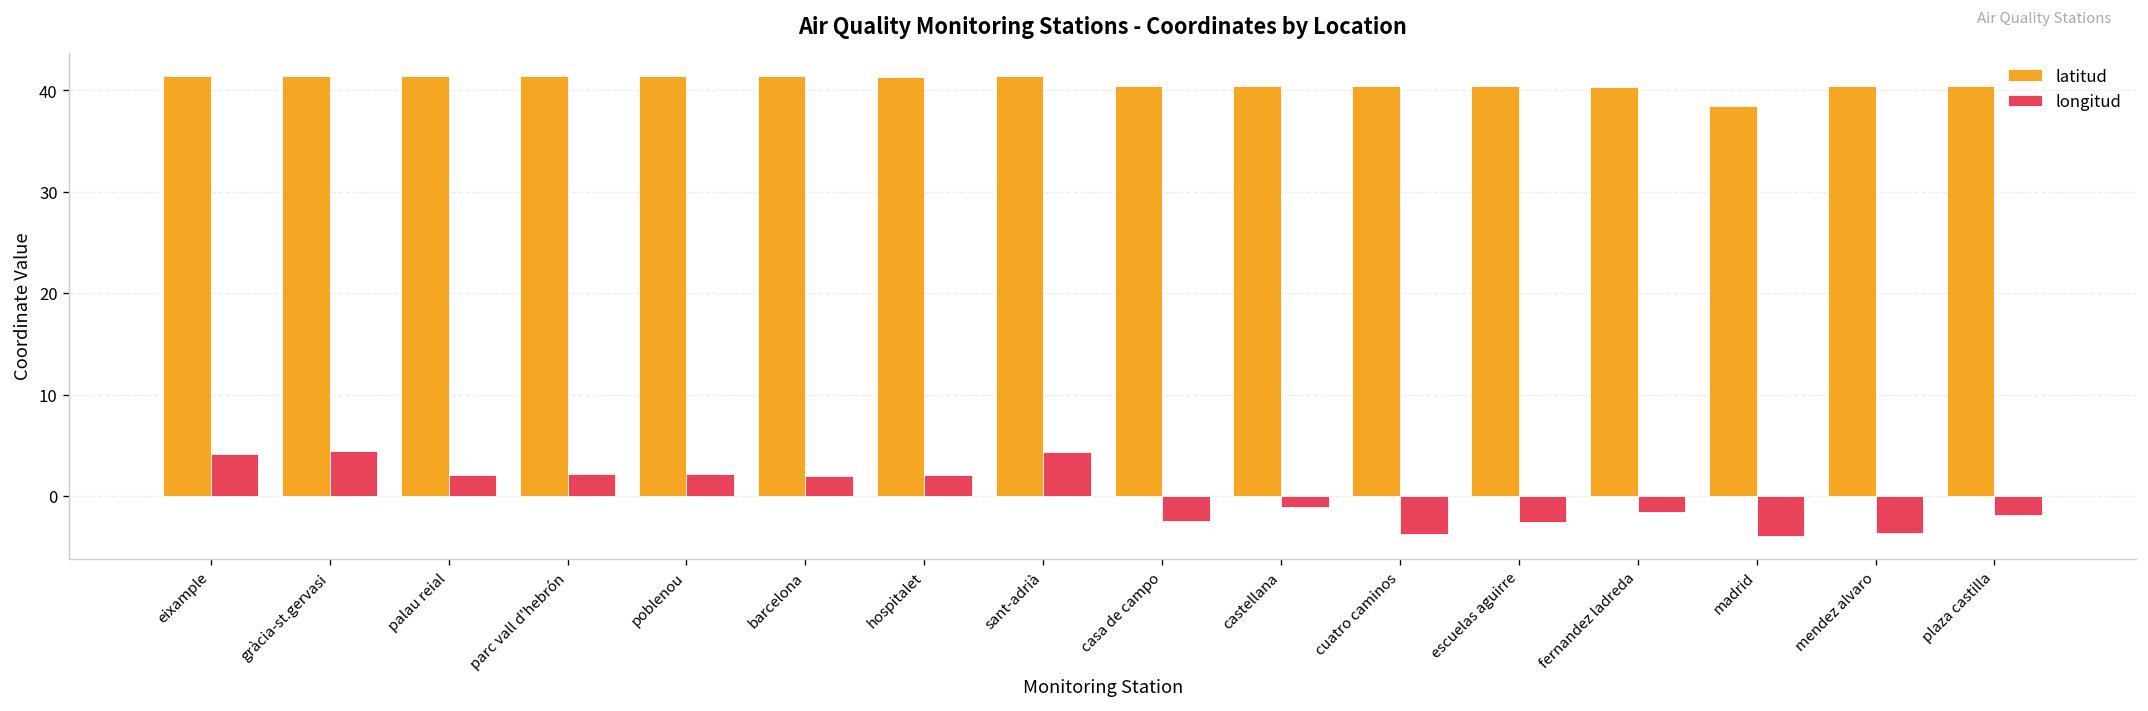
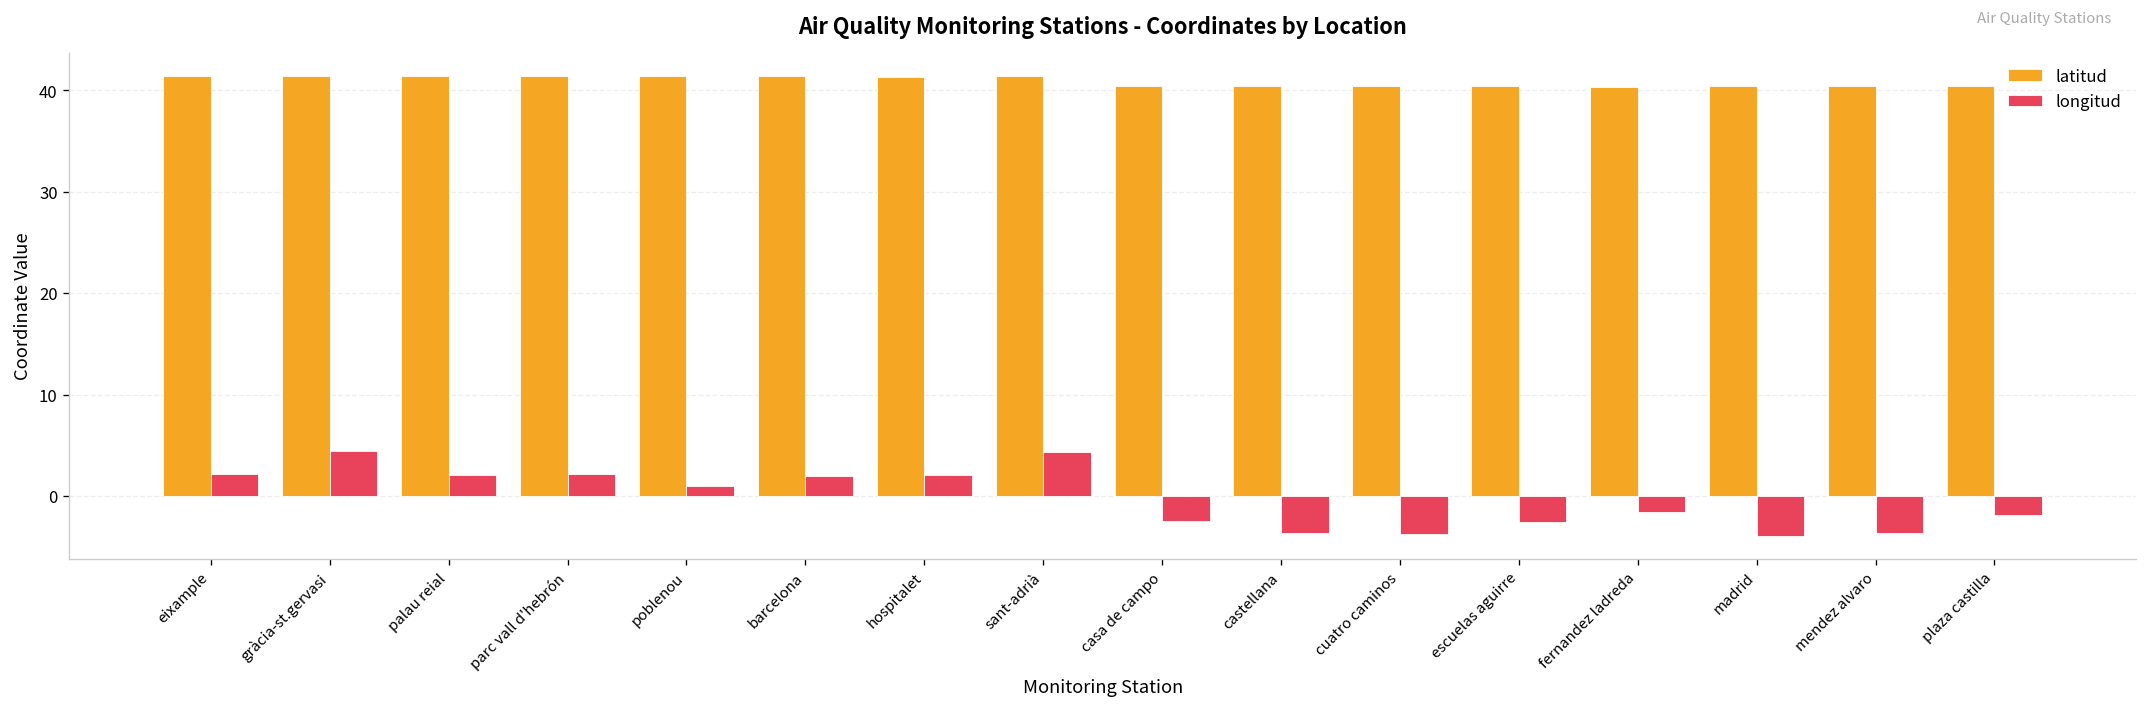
  {
    "latitud": {
      "eixample": 41,
      "gràcia-st.gervasi": 41,
      "palau reial": 41,
      "parc vall d'hebrón": 41,
      "poblenou": 41,
      "barcelona": 41,
      "hospitalet": 41,
      "sant-adrià": 41,
      "casa de campo": 40,
      "castellana": 40,
      "cuatro caminos": 40,
      "escuelas aguirre": 40,
      "fernandez ladreda": 40,
-     "madrid": 38,
+     "madrid": 40,
      "mendez alvaro": 40,
      "plaza castilla": 40
    },
    "longitud": {
-     "eixample": 4,
+     "eixample": 2,
      "gràcia-st.gervasi": 4,
      "palau reial": 2,
      "parc vall d'hebrón": 2,
-     "poblenou": 2,
+     "poblenou": 1,
      "barcelona": 2,
      "hospitalet": 2,
      "sant-adrià": 4,
      "casa de campo": -2,
-     "castellana": -1,
+     "castellana": -4,
      "cuatro caminos": -4,
      "escuelas aguirre": -3,
      "fernandez ladreda": -2,
      "madrid": -4,
      "mendez alvaro": -4,
      "plaza castilla": -2
    }
  }
